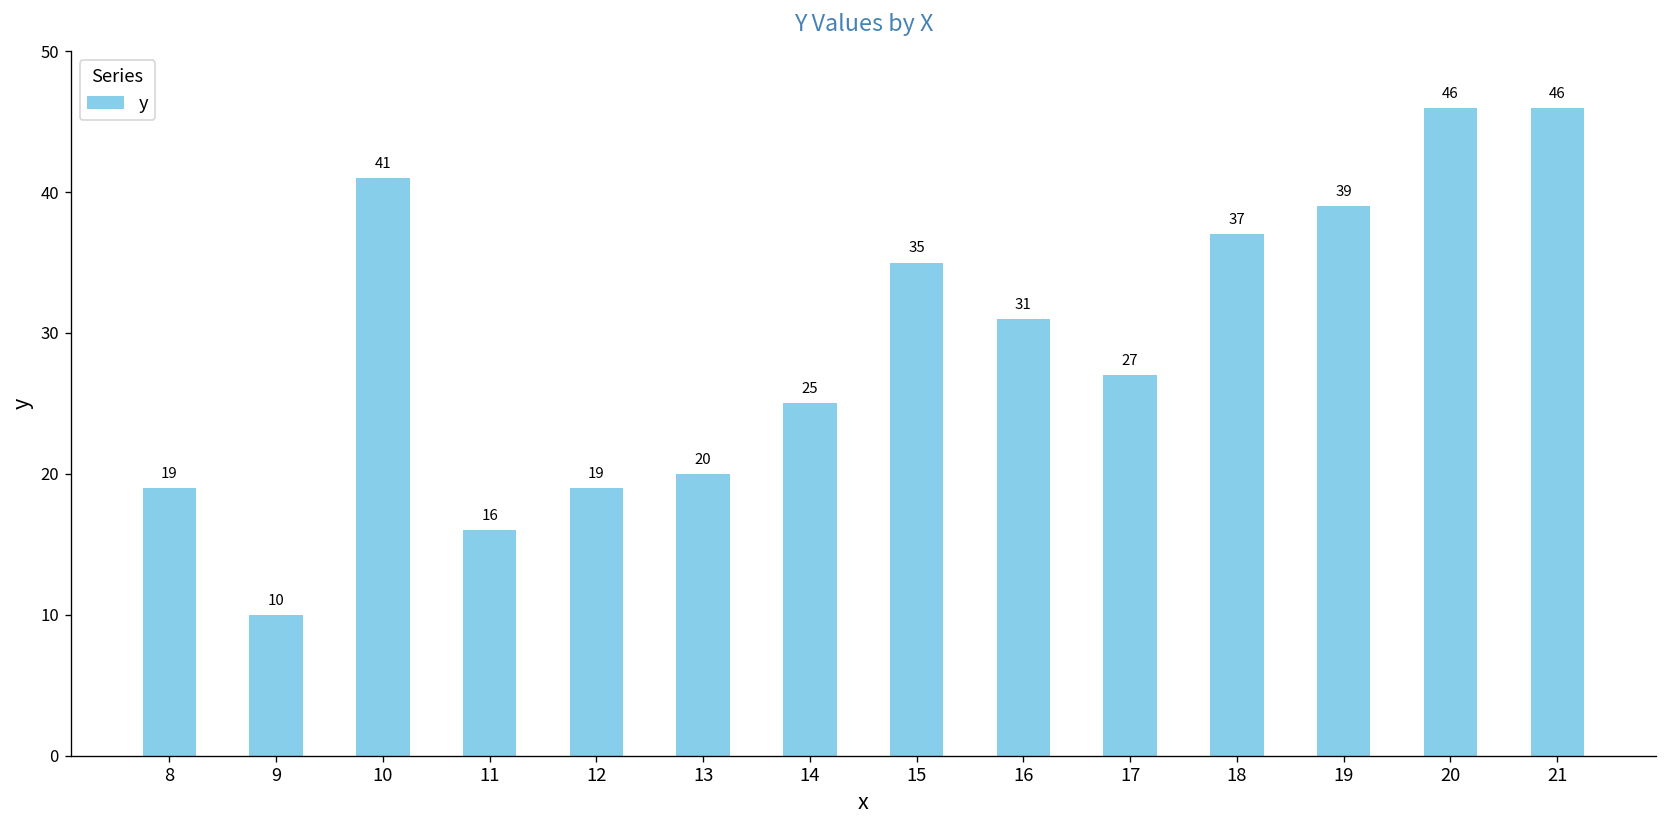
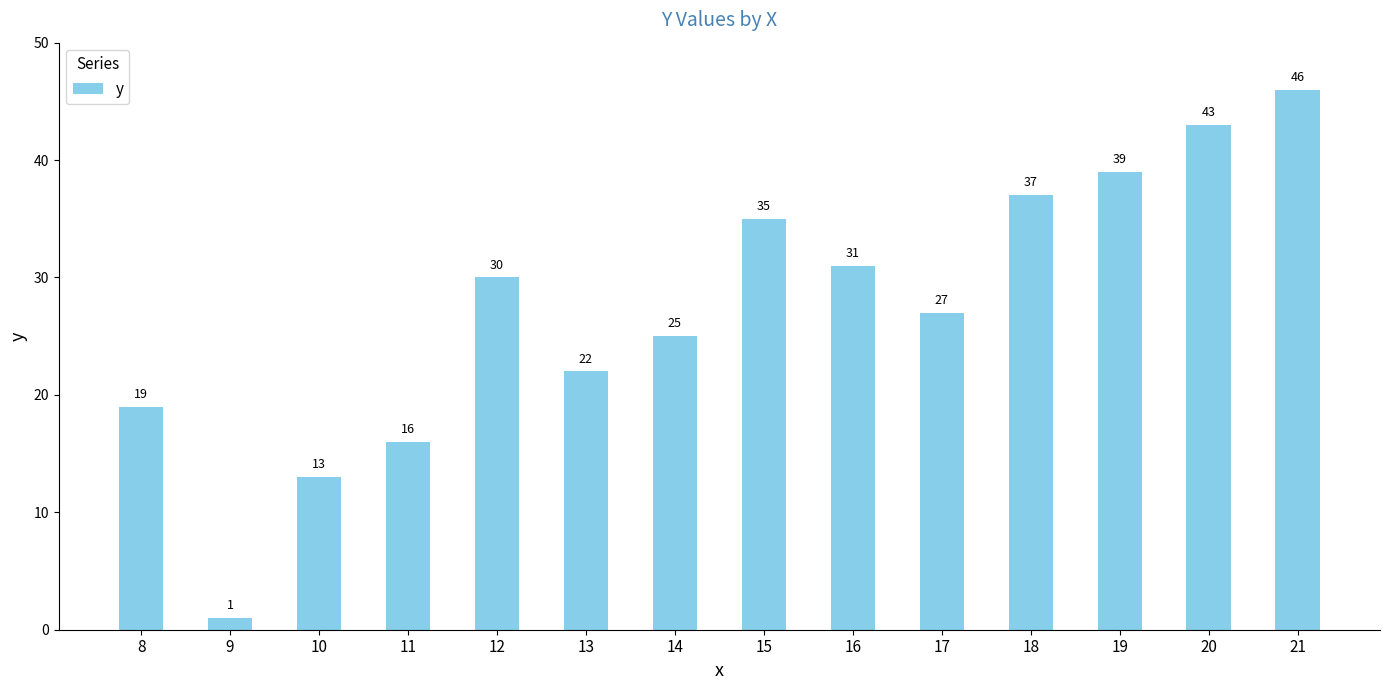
  {
    "8": 19,
-   "9": 10,
-   "10": 41,
+   "9": 1,
+   "10": 13,
    "11": 16,
-   "12": 19,
-   "13": 20,
+   "12": 30,
+   "13": 22,
    "14": 25,
    "15": 35,
    "16": 31,
    "17": 27,
    "18": 37,
    "19": 39,
-   "20": 46,
+   "20": 43,
    "21": 46
  }
